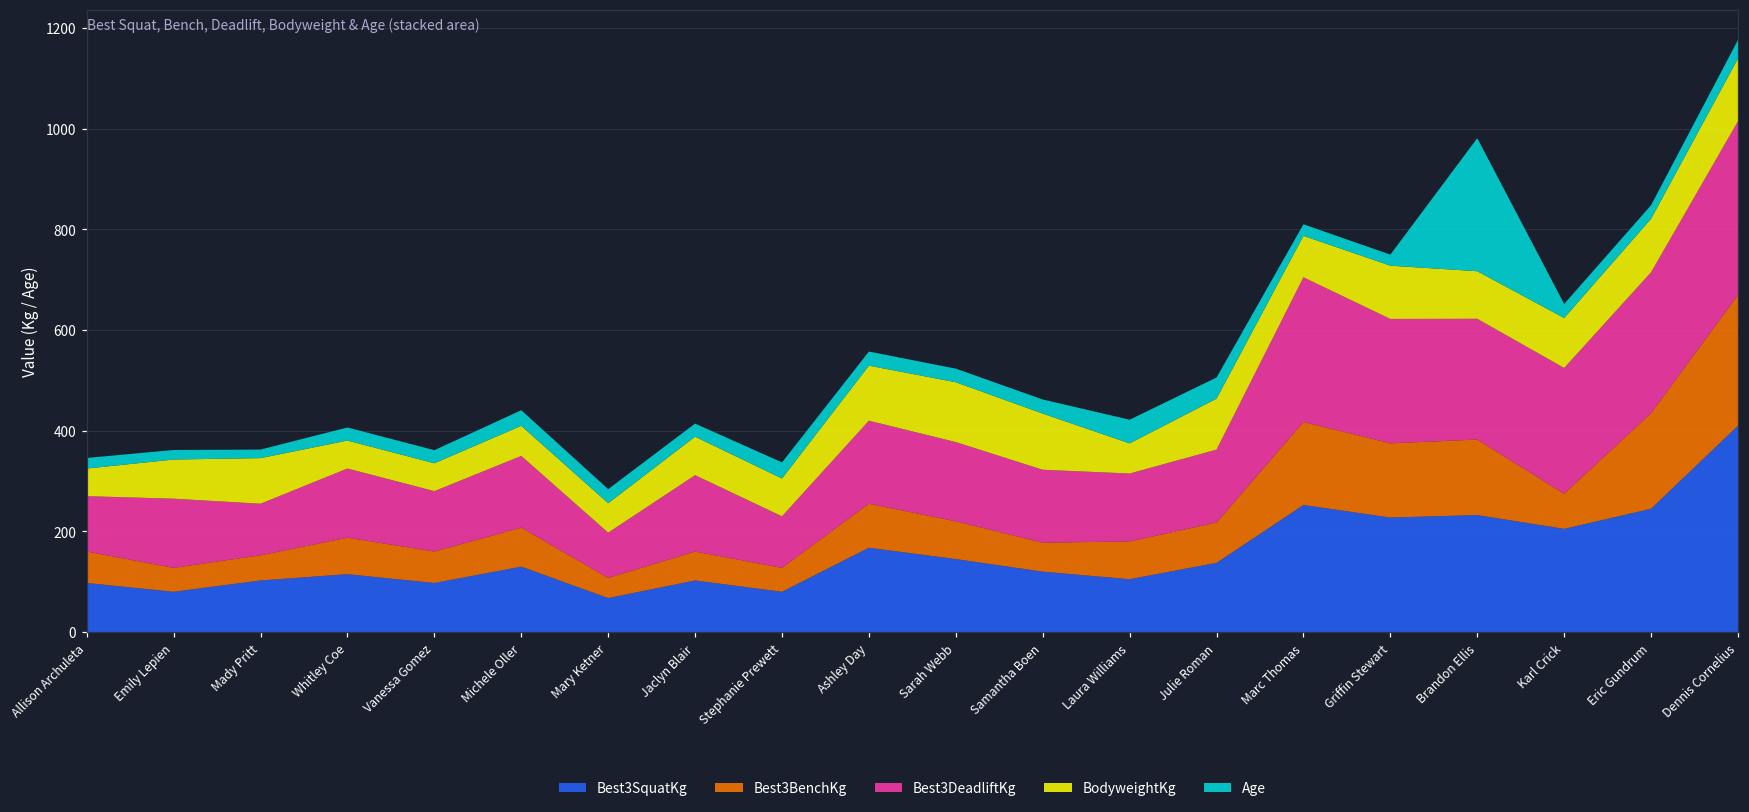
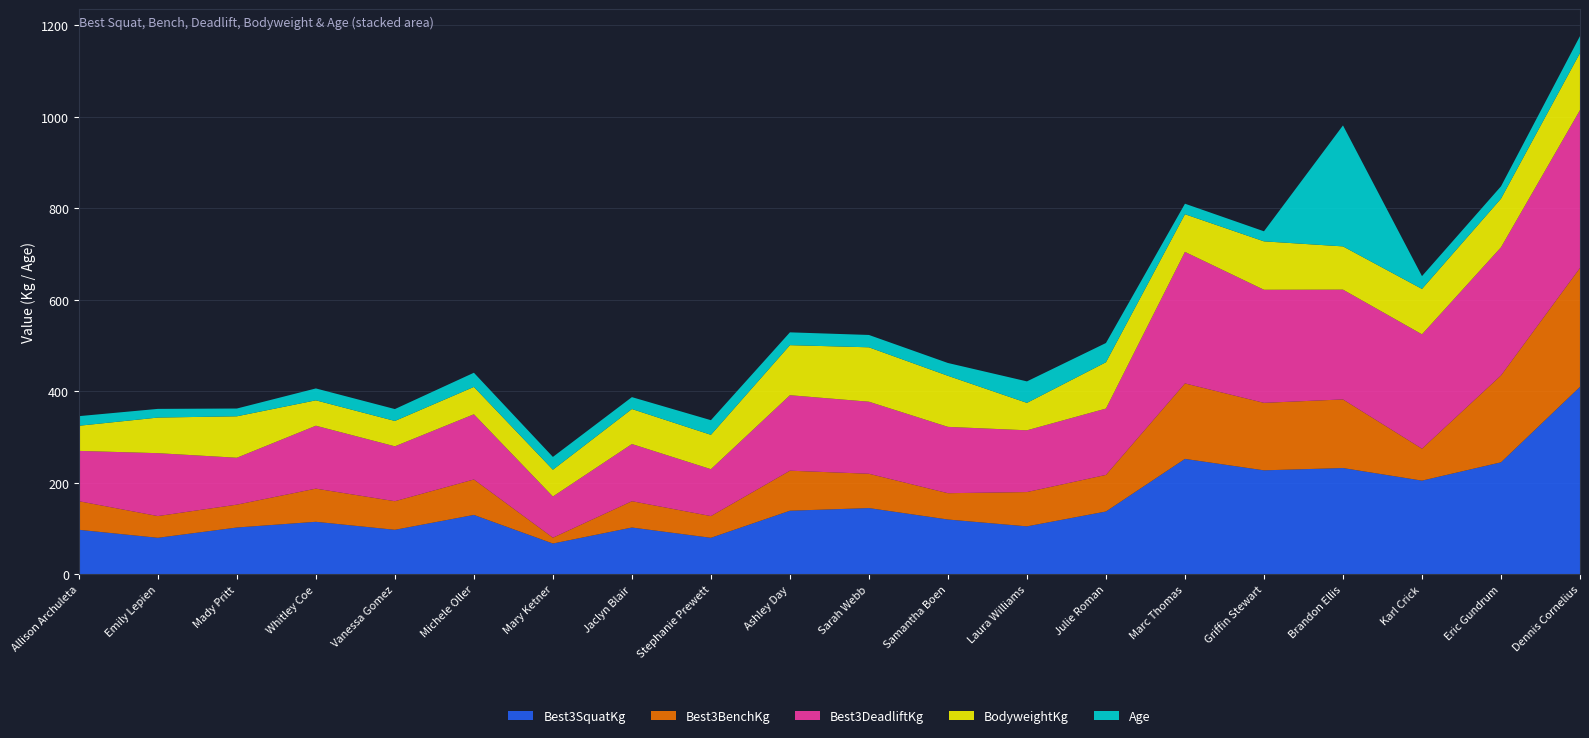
  {
    "Best3SquatKg": {
      "Allison Archuleta": 100,
      "Emily Lepien": 80,
      "Mady Pritt": 100,
      "Whitley Coe": 120,
      "Vanessa Gomez": 100,
      "Michele Oller": 130,
      "Mary Ketner": 70,
      "Jaclyn Blair": 100,
      "Stephanie Prewett": 80,
-     "Ashley Day": 170,
+     "Ashley Day": 140,
      "Sarah Webb": 150,
      "Samantha Boen": 120,
      "Laura Williams": 110,
      "Julie Roman": 140,
      "Marc Thomas": 250,
      "Griffin Stewart": 230,
      "Brandon Ellis": 230,
      "Karl Crick": 210,
      "Eric Gundrum": 250,
      "Dennis Cornelius": 410
    },
    "Best3BenchKg": {
      "Allison Archuleta": 60,
      "Emily Lepien": 50,
      "Mady Pritt": 50,
      "Whitley Coe": 70,
      "Vanessa Gomez": 60,
      "Michele Oller": 80,
-     "Mary Ketner": 40,
+     "Mary Ketner": 10,
      "Jaclyn Blair": 60,
      "Stephanie Prewett": 50,
      "Ashley Day": 90,
      "Sarah Webb": 80,
      "Samantha Boen": 60,
      "Laura Williams": 80,
      "Julie Roman": 80,
      "Marc Thomas": 170,
      "Griffin Stewart": 150,
      "Brandon Ellis": 150,
      "Karl Crick": 70,
      "Eric Gundrum": 190,
      "Dennis Cornelius": 260
    },
    "Best3DeadliftKg": {
      "Allison Archuleta": 110,
      "Emily Lepien": 140,
      "Mady Pritt": 100,
      "Whitley Coe": 140,
      "Vanessa Gomez": 120,
      "Michele Oller": 140,
      "Mary Ketner": 90,
-     "Jaclyn Blair": 150,
+     "Jaclyn Blair": 130,
      "Stephanie Prewett": 100,
      "Ashley Day": 170,
      "Sarah Webb": 160,
      "Samantha Boen": 150,
      "Laura Williams": 140,
      "Julie Roman": 150,
      "Marc Thomas": 290,
      "Griffin Stewart": 250,
      "Brandon Ellis": 240,
      "Karl Crick": 250,
      "Eric Gundrum": 280,
      "Dennis Cornelius": 350
    },
    "BodyweightKg": {
      "Allison Archuleta": 50,
      "Emily Lepien": 80,
      "Mady Pritt": 90,
      "Whitley Coe": 60,
      "Vanessa Gomez": 60,
      "Michele Oller": 60,
      "Mary Ketner": 60,
      "Jaclyn Blair": 80,
      "Stephanie Prewett": 80,
      "Ashley Day": 110,
      "Sarah Webb": 120,
      "Samantha Boen": 110,
      "Laura Williams": 60,
      "Julie Roman": 100,
      "Marc Thomas": 80,
      "Griffin Stewart": 110,
      "Brandon Ellis": 90,
      "Karl Crick": 100,
      "Eric Gundrum": 110,
      "Dennis Cornelius": 120
    },
    "Age": {
      "Allison Archuleta": 20,
      "Emily Lepien": 20,
      "Mady Pritt": 20,
      "Whitley Coe": 30,
      "Vanessa Gomez": 30,
      "Michele Oller": 30,
      "Mary Ketner": 30,
      "Jaclyn Blair": 30,
      "Stephanie Prewett": 30,
      "Ashley Day": 30,
      "Sarah Webb": 30,
      "Samantha Boen": 30,
      "Laura Williams": 50,
      "Julie Roman": 40,
      "Marc Thomas": 20,
      "Griffin Stewart": 20,
      "Brandon Ellis": 260,
      "Karl Crick": 30,
      "Eric Gundrum": 30,
      "Dennis Cornelius": 40
    }
  }
